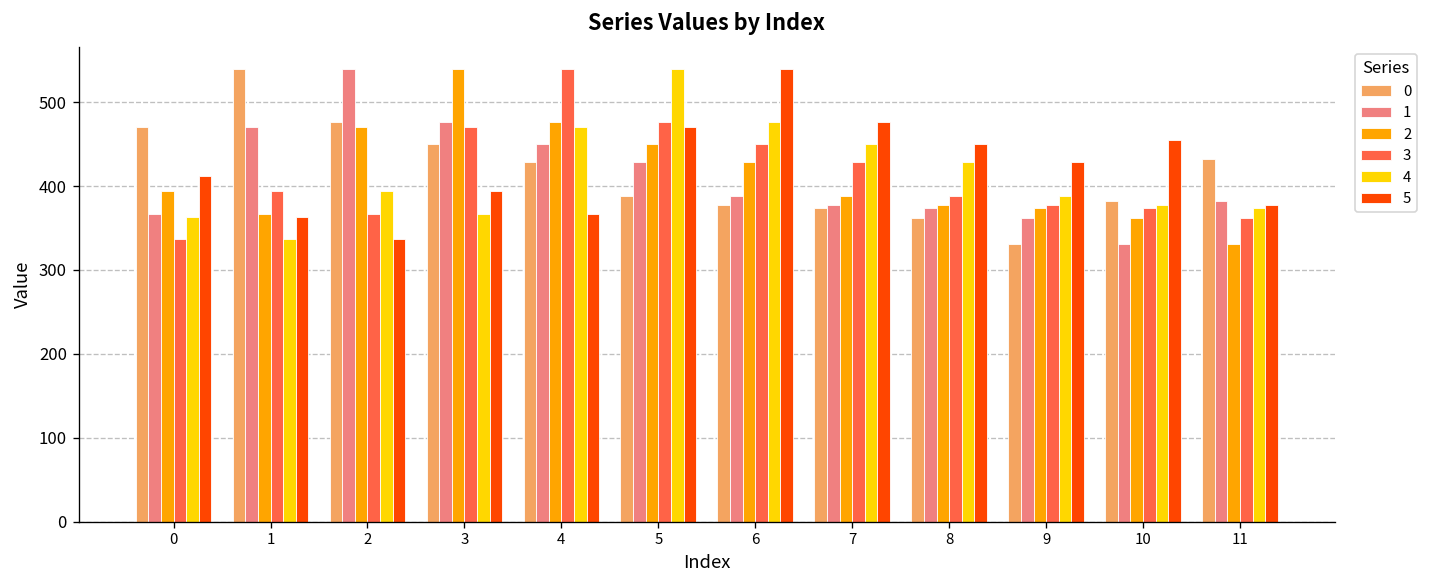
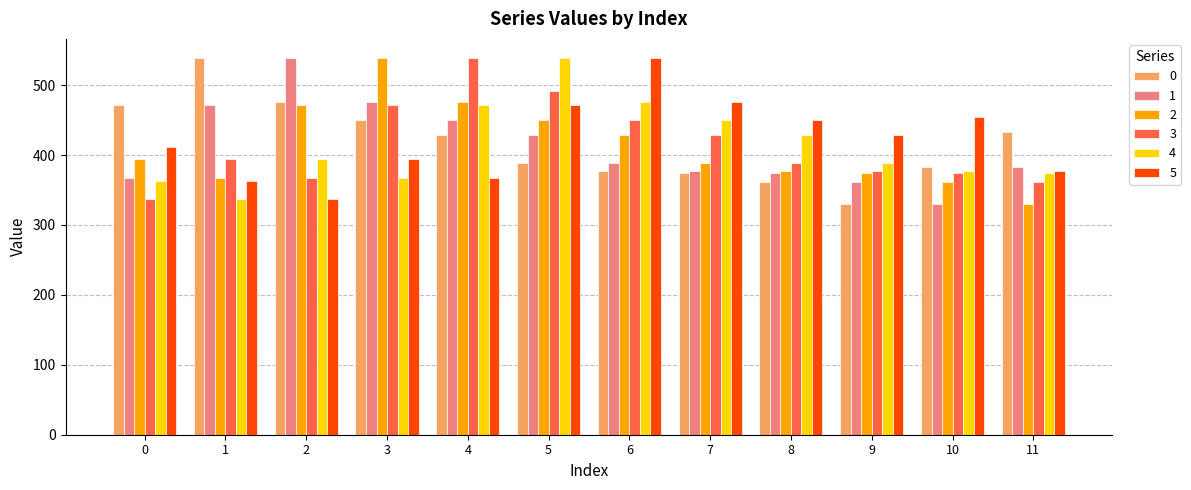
  {
    "3": {
      "0": 340,
      "1": 390,
      "2": 370,
      "3": 470,
      "4": 540,
-     "5": 480,
+     "5": 490,
      "6": 450,
      "7": 430,
      "8": 390,
      "9": 380,
      "10": 370,
      "11": 360
    },
    "5": {
      "0": 410,
      "1": 360,
      "2": 340,
      "3": 390,
      "4": 370,
      "5": 470,
      "6": 540,
      "7": 480,
      "8": 450,
      "9": 430,
      "10": 460,
      "11": 380
    }
  }
